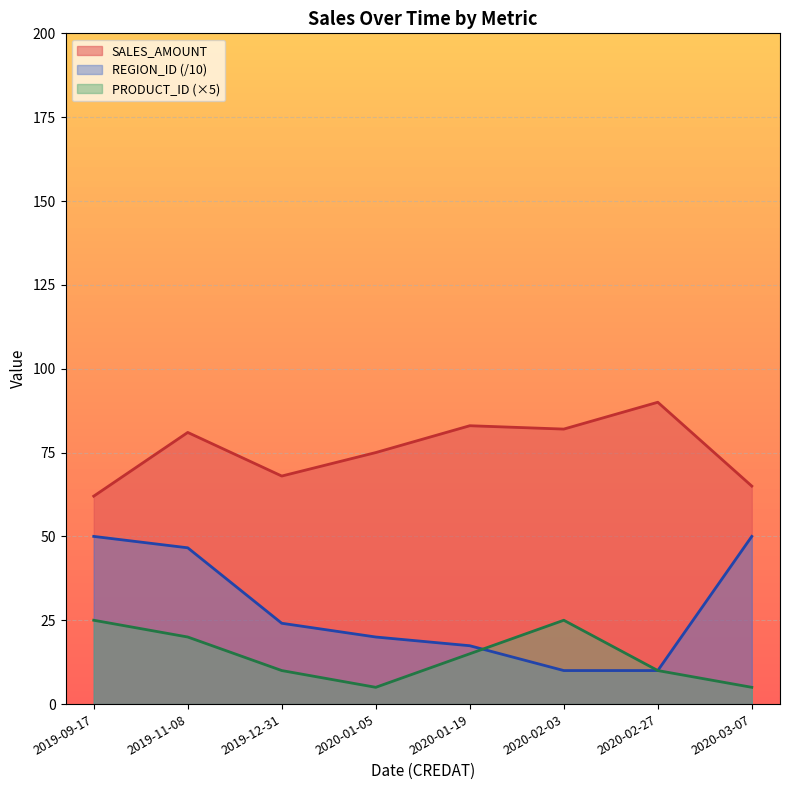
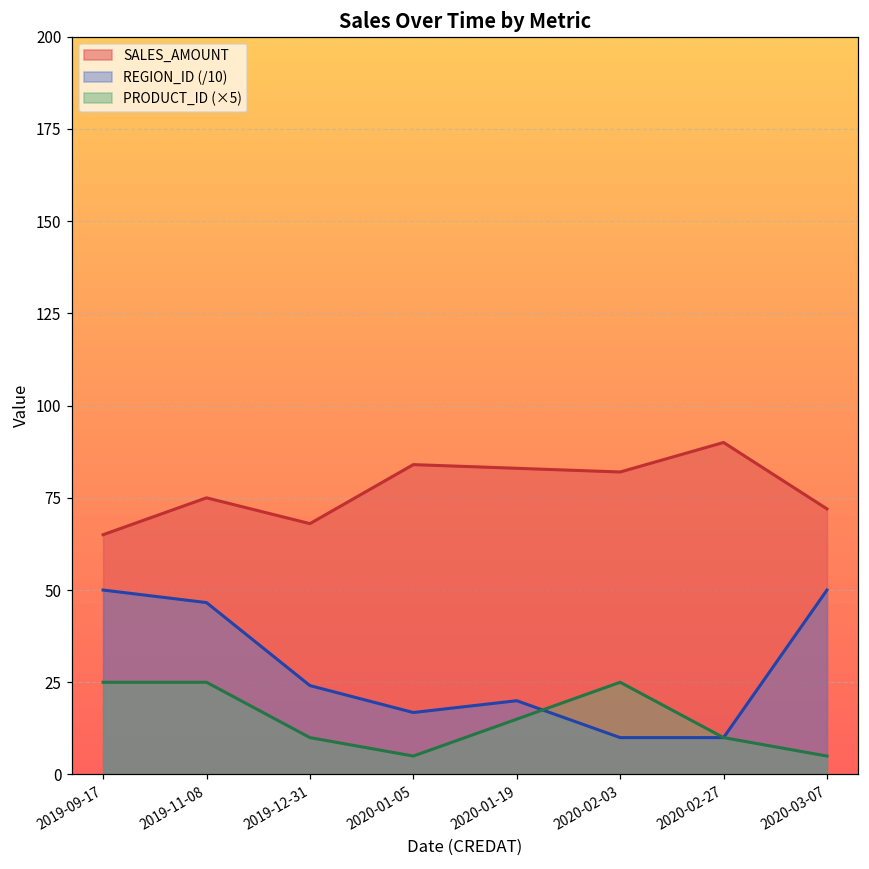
  {
    "SALES_AMOUNT": {
-     "2019-09-17": 62,
-     "2019-11-08": 81,
+     "2019-09-17": 65,
+     "2019-11-08": 75,
      "2019-12-31": 68,
-     "2020-01-05": 75,
+     "2020-01-05": 84,
      "2020-01-19": 83,
      "2020-02-03": 82,
      "2020-02-27": 90,
-     "2020-03-07": 65
+     "2020-03-07": 72
    },
    "REGION_ID (/10)": {
      "2019-09-17": 50,
      "2019-11-08": 47,
      "2019-12-31": 24,
-     "2020-01-05": 20,
-     "2020-01-19": 17,
+     "2020-01-05": 17,
+     "2020-01-19": 20,
      "2020-02-03": 10,
      "2020-03-07": 50
    },
    "PRODUCT_ID (×5)": {
      "2019-09-17": 25,
-     "2019-11-08": 20,
+     "2019-11-08": 25,
      "2019-12-31": 10,
      "2020-01-05": 5,
      "2020-01-19": 15,
      "2020-02-03": 25,
      "2020-03-07": 5
    }
  }
